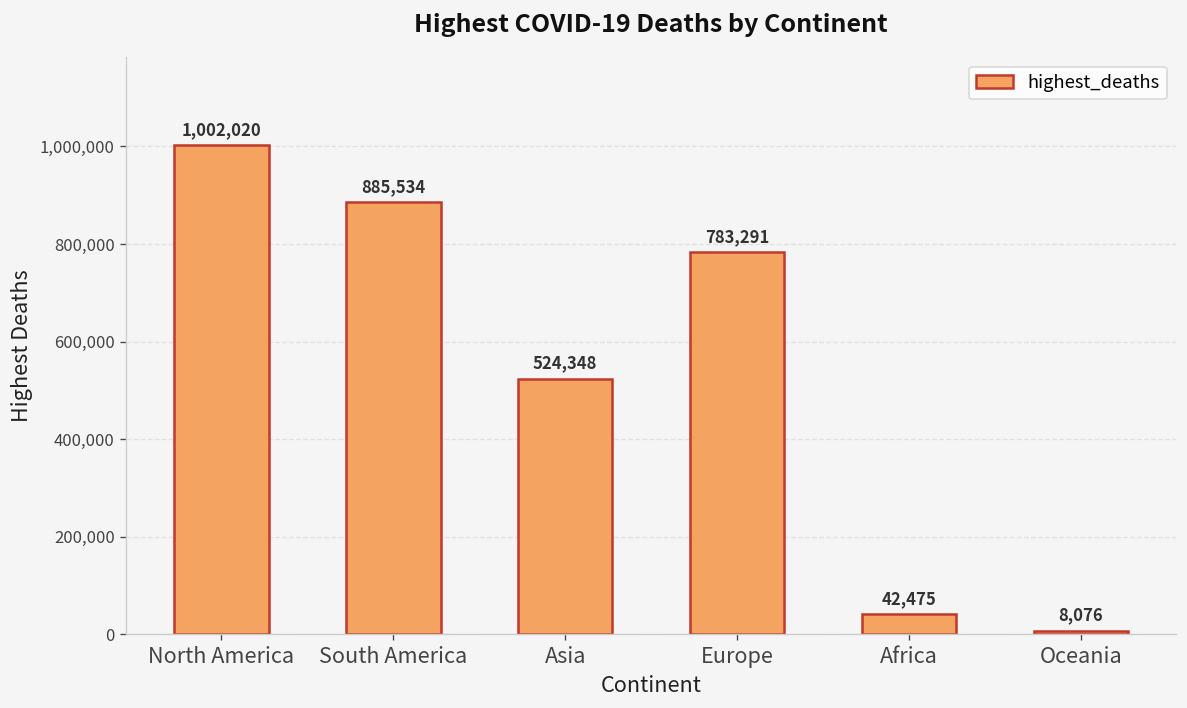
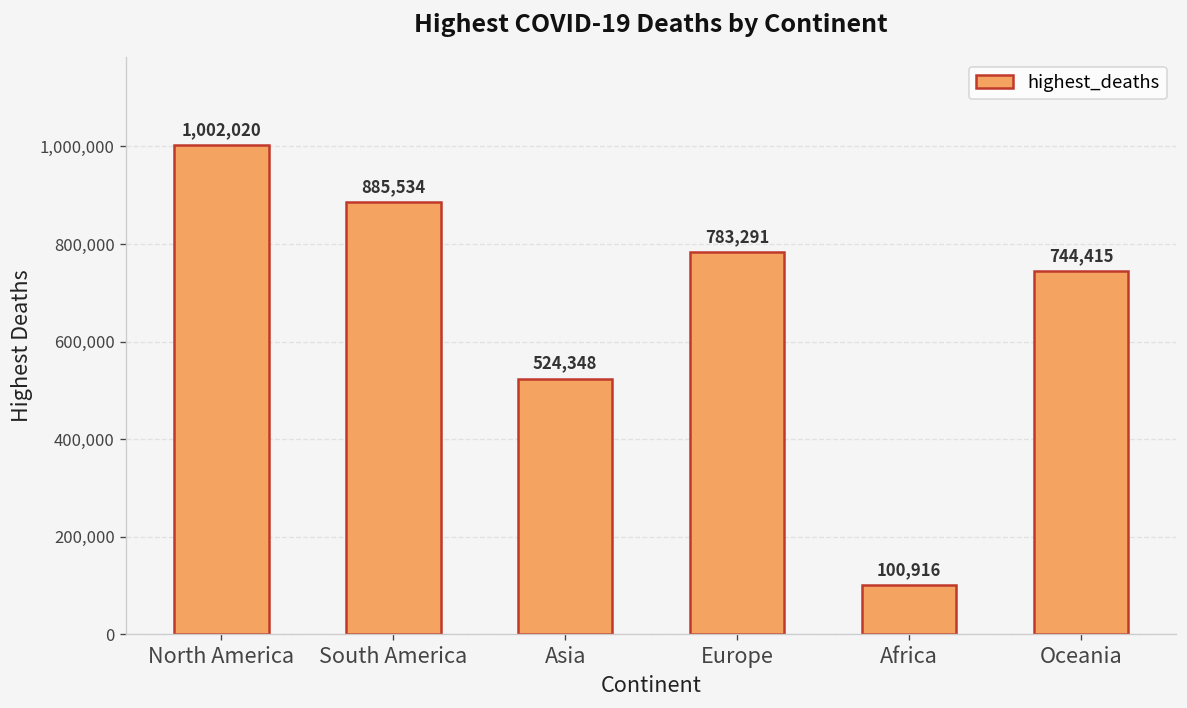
  {
    "North America": "1,002,020",
    "South America": "885,534",
    "Asia": "524,348",
    "Europe": "783,291",
-   "Africa": "42,475",
-   "Oceania": "8,076"
+   "Africa": "100,916",
+   "Oceania": "744,415"
  }
